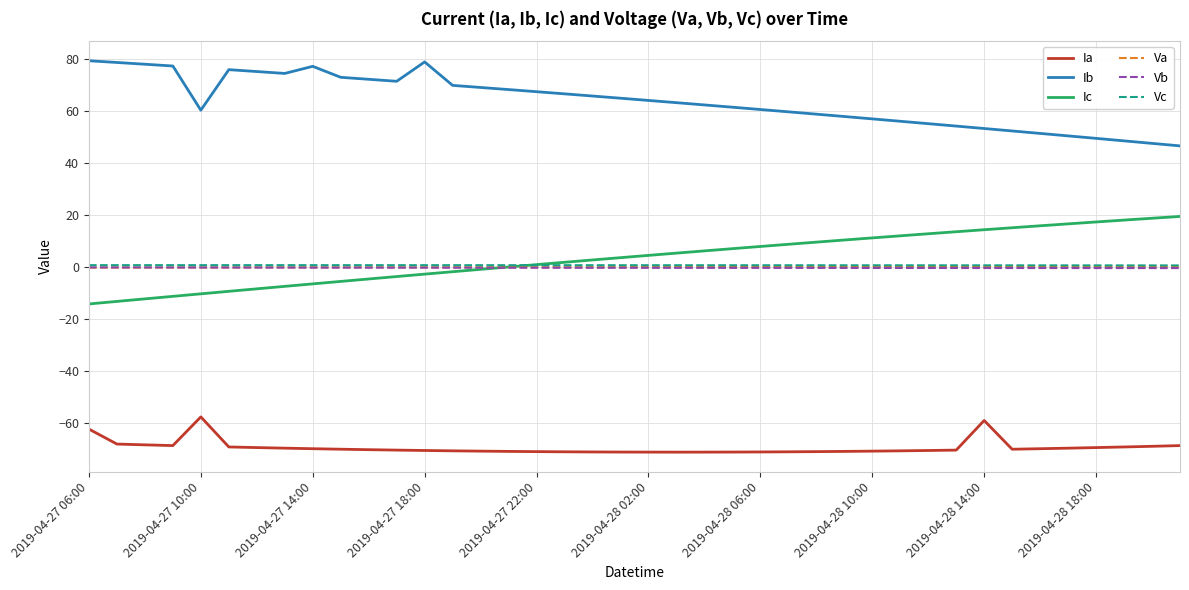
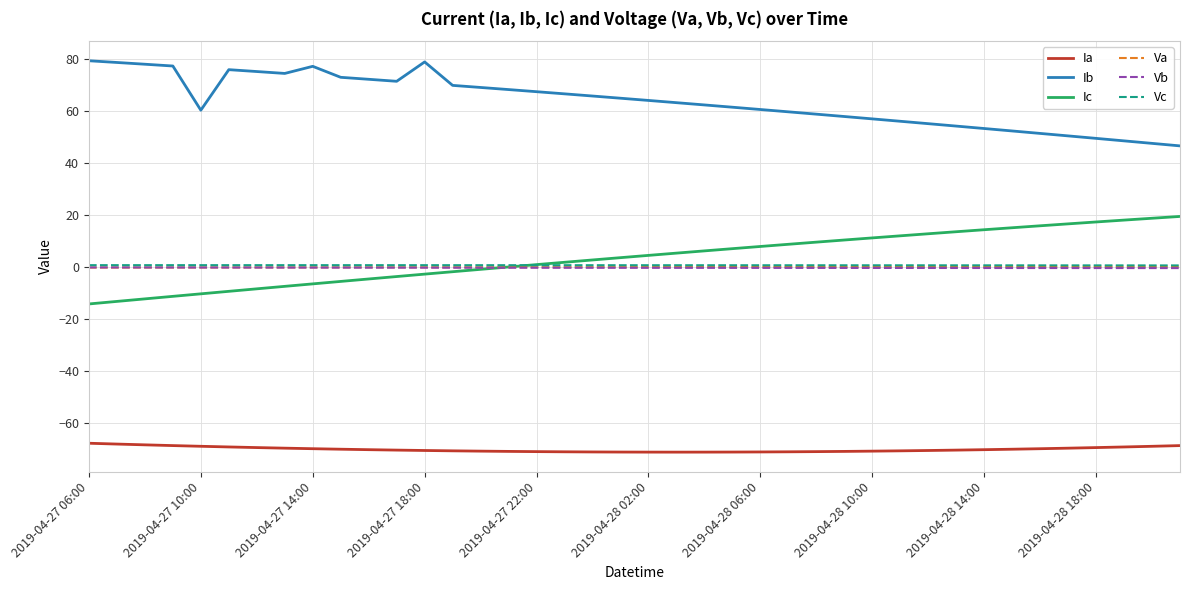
  {
    "Ia": {
-     "2019-04-27 06:00": -62,
-     "2019-04-27 10:00": -58,
+     "2019-04-27 06:00": -68,
+     "2019-04-27 10:00": -69,
      "2019-04-27 14:00": -70,
      "2019-04-27 18:00": -71,
      "2019-04-27 22:00": -71,
      "2019-04-28 02:00": -71,
      "2019-04-28 06:00": -71,
      "2019-04-28 10:00": -71,
-     "2019-04-28 14:00": -59,
+     "2019-04-28 14:00": -70,
      "2019-04-28 18:00": -70
    },
    "Ib": {
      "2019-04-27 06:00": 79,
      "2019-04-27 10:00": 60,
      "2019-04-27 14:00": 77,
      "2019-04-27 18:00": 79,
      "2019-04-27 22:00": 67,
      "2019-04-28 02:00": 64,
      "2019-04-28 06:00": 61,
      "2019-04-28 10:00": 57,
      "2019-04-28 14:00": 53,
      "2019-04-28 18:00": 49
    }
  }
